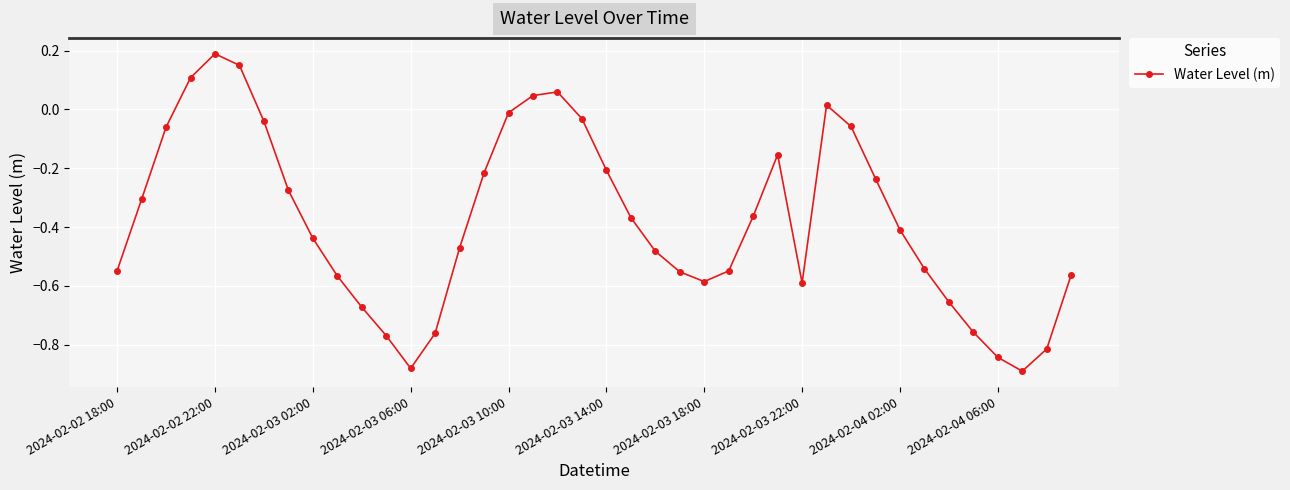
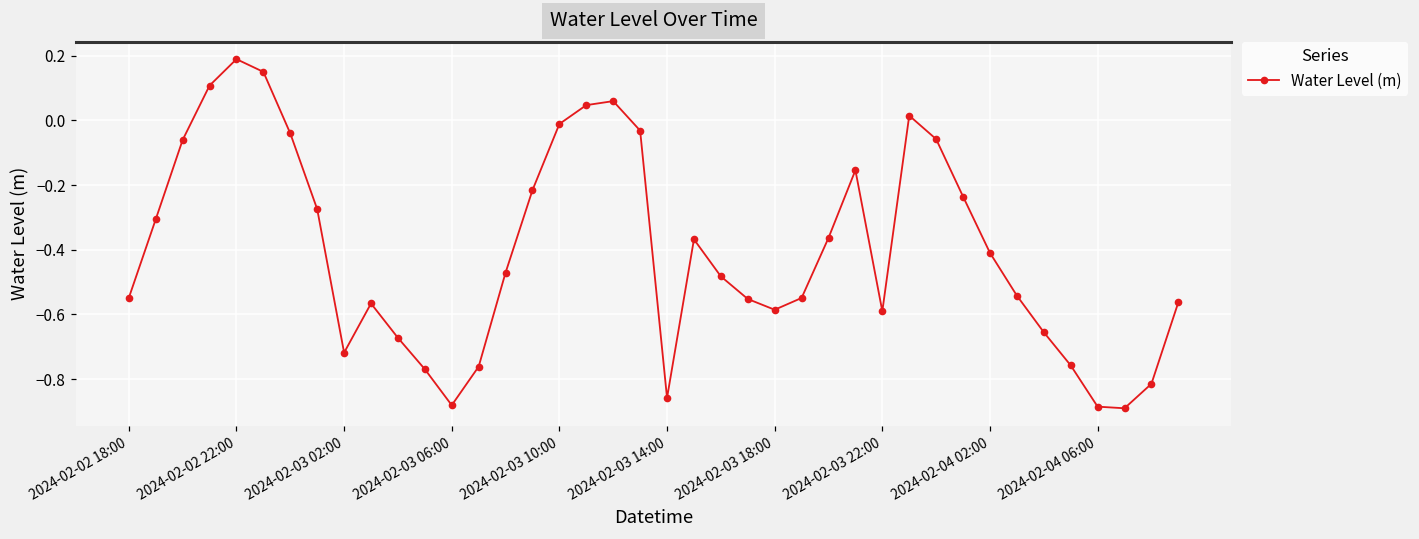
  {
    "2024-02-02 18:00": -0.55,
    "2024-02-02 22:00": 0.19,
-   "2024-02-03 02:00": -0.44,
+   "2024-02-03 02:00": -0.72,
    "2024-02-03 06:00": -0.88,
    "2024-02-03 10:00": -0.01,
-   "2024-02-03 14:00": -0.21,
+   "2024-02-03 14:00": -0.86,
    "2024-02-03 18:00": -0.59,
    "2024-02-03 22:00": -0.59,
    "2024-02-04 02:00": -0.41,
-   "2024-02-04 06:00": -0.84
+   "2024-02-04 06:00": -0.89
  }
